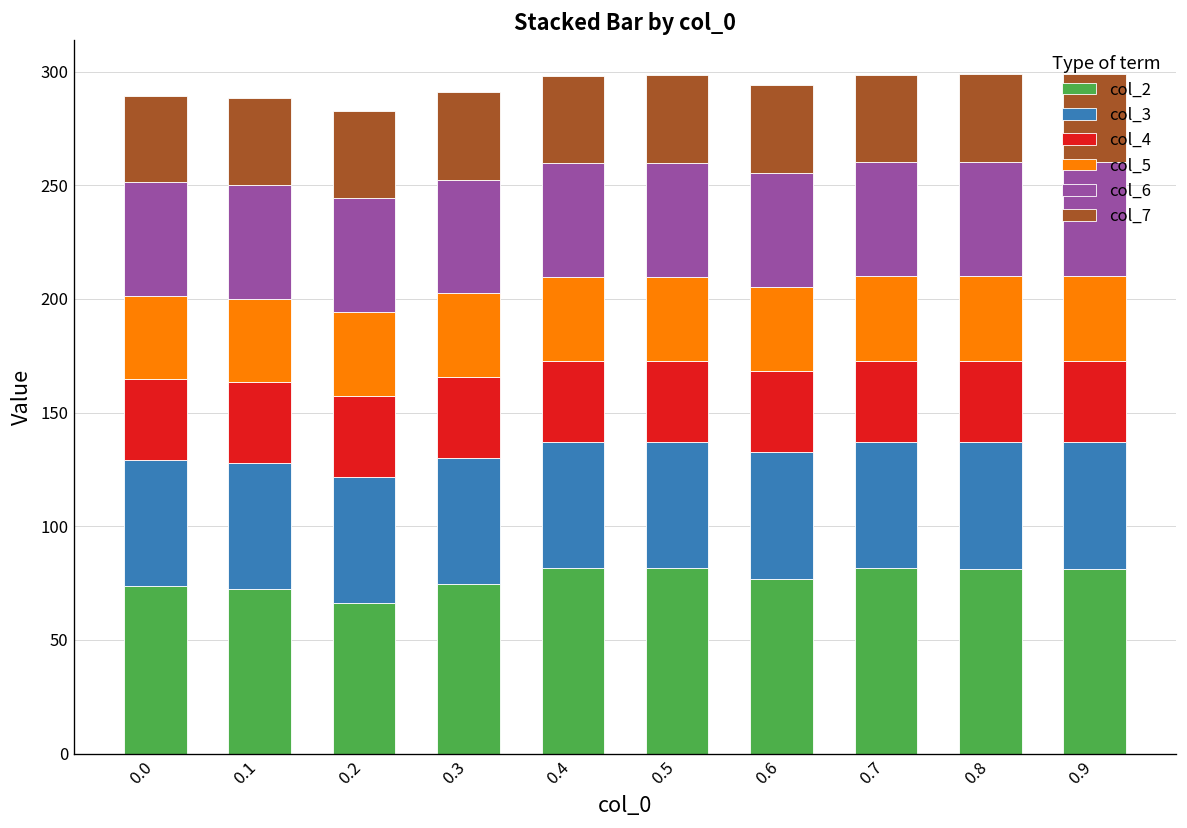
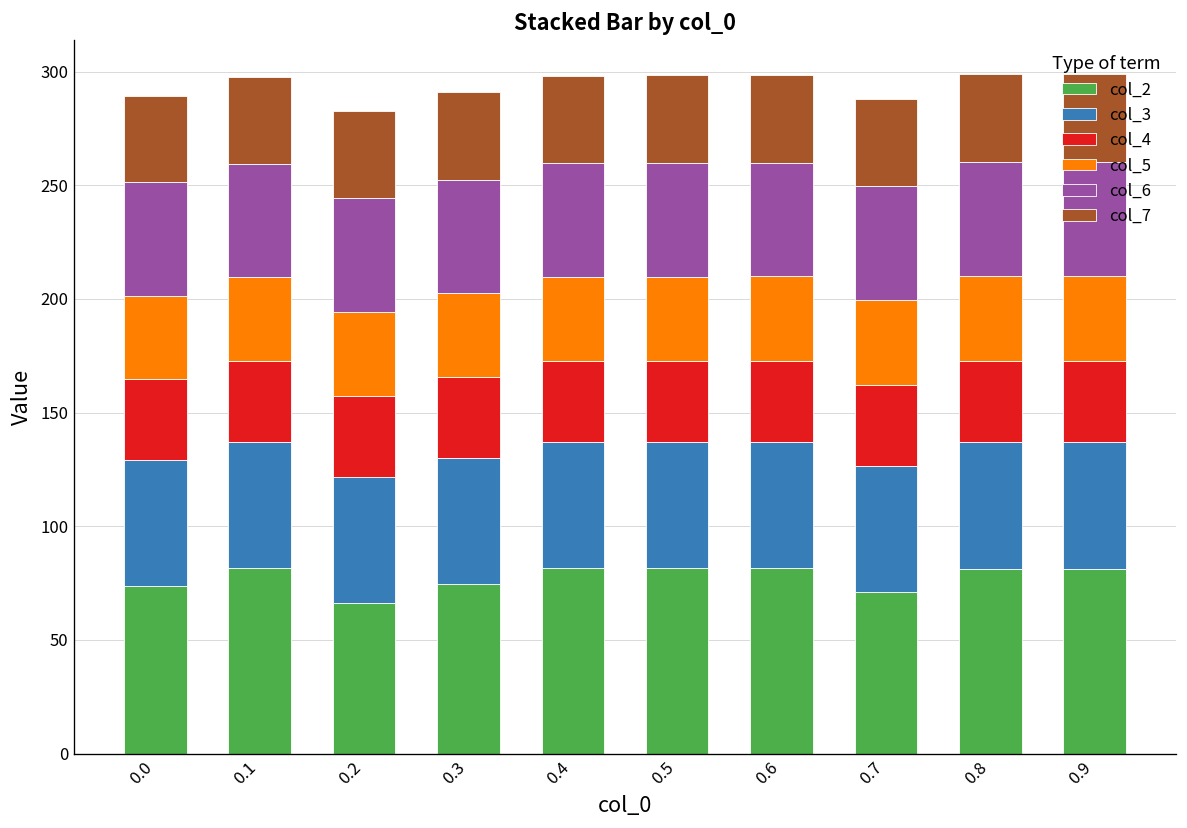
  {
    "col_2": {
      "0.0": 74,
-     "0.1": 72,
+     "0.1": 82,
      "0.2": 66,
      "0.3": 74,
      "0.4": 82,
      "0.5": 82,
-     "0.6": 77,
-     "0.7": 81,
+     "0.6": 81,
+     "0.7": 71,
      "0.8": 81,
      "0.9": 81
    },
    "col_3": {
      "0.0": 55,
      "0.1": 55,
      "0.2": 56,
      "0.3": 56,
      "0.4": 56,
      "0.5": 56,
      "0.6": 56,
      "0.7": 56,
      "0.8": 56,
      "0.9": 56
    },
    "col_4": {
      "0.0": 36,
      "0.1": 36,
      "0.2": 36,
      "0.3": 36,
      "0.4": 36,
      "0.5": 36,
      "0.6": 36,
      "0.7": 36,
      "0.8": 36,
      "0.9": 36
    },
    "col_5": {
      "0.0": 37,
      "0.1": 37,
      "0.2": 37,
      "0.3": 37,
      "0.4": 37,
      "0.5": 37,
      "0.6": 37,
      "0.7": 37,
      "0.8": 37,
      "0.9": 37
    },
    "col_6": {
      "0.0": 50,
      "0.1": 50,
      "0.2": 50,
      "0.3": 50,
      "0.4": 50,
      "0.5": 50,
      "0.6": 50,
      "0.7": 50,
      "0.8": 50,
      "0.9": 50
    },
    "col_7": {
      "0.0": 38,
      "0.1": 38,
      "0.2": 38,
      "0.3": 38,
      "0.4": 38,
      "0.5": 38,
      "0.6": 39,
      "0.7": 39,
      "0.8": 39,
      "0.9": 39
    }
  }
